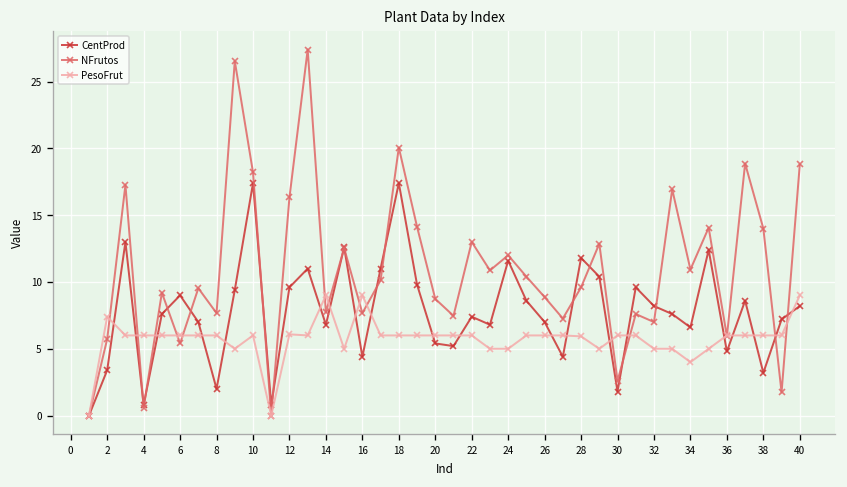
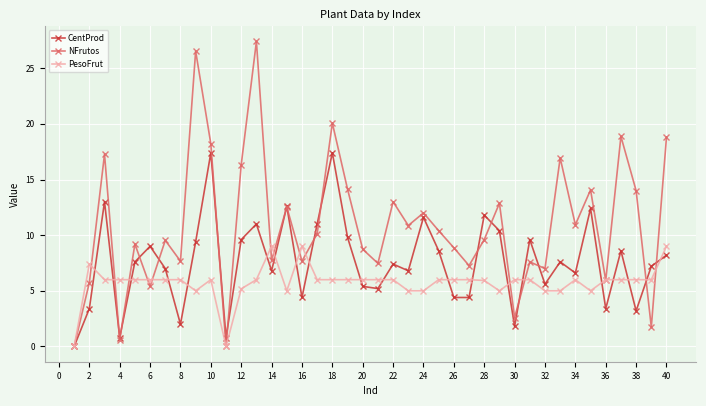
  {
    "CentProd": {
      "2": 3.4,
      "6": 9.0,
      "8": 2.0,
      "10": 17.4,
      "12": 9.6,
      "14": 6.8,
      "16": 4.4,
      "18": 17.4,
      "20": 5.4,
      "22": 7.4,
      "24": 11.6,
-     "26": 7.0,
+     "26": 4.4,
      "28": 11.8,
      "30": 1.8,
-     "32": 8.2,
+     "32": 5.6,
      "34": 6.6,
-     "36": 4.8,
+     "36": 3.4,
      "38": 3.2,
      "40": 8.2
    },
    "NFrutos": {
      "2": 5.7,
      "6": 5.4,
      "8": 7.7,
      "10": 18.2,
      "12": 16.3,
      "14": 7.7,
      "16": 7.7,
      "18": 20.1,
      "20": 8.7,
      "22": 13.0,
      "24": 12.0,
      "26": 8.9,
      "28": 9.6,
      "30": 2.6,
      "32": 7.0,
      "34": 10.9,
      "38": 14.0,
      "40": 18.8
    },
    "PesoFrut": {
      "2": 7.4,
      "4": 6.0,
      "6": 6.0,
      "8": 6.0,
      "10": 6.0,
-     "12": 6.1,
+     "12": 5.2,
      "14": 9.0,
      "16": 9.0,
      "18": 6.0,
      "20": 6.0,
      "22": 6.0,
      "24": 5.0,
      "26": 6.0,
      "28": 5.9,
      "30": 6.0,
      "32": 5.0,
-     "34": 4,
+     "34": 6,
      "38": 6.0,
      "40": 9.0
    }
  }
